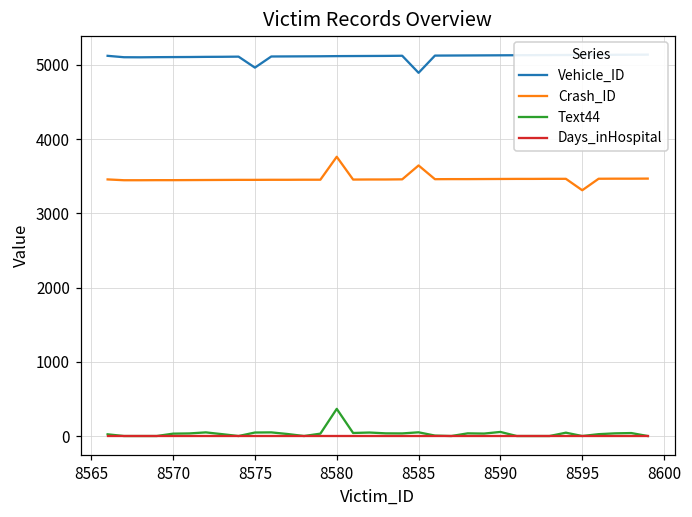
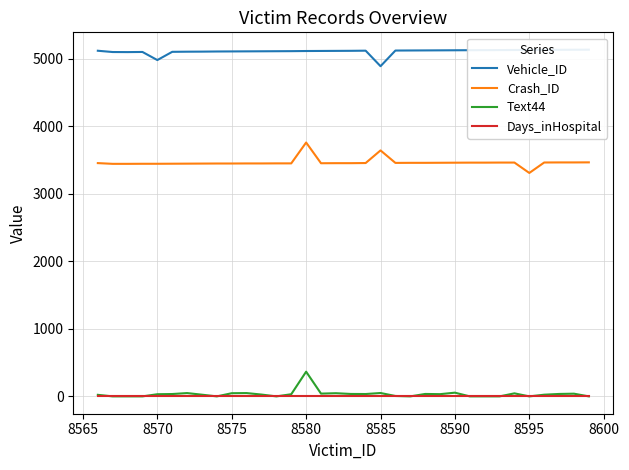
  {
    "Vehicle_ID": {
-     "8570": 5100,
-     "8575": 5000,
+     "8570": 5000,
+     "8575": 5100,
      "8580": 5100,
      "8585": 4900,
      "8590": 5100
    },
    "Crash_ID": {
      "8570": 3400,
      "8575": 3500,
      "8580": 3800,
      "8585": 3600,
      "8590": 3500,
      "8595": 3300
    },
    "Text44": {
      "8575": 0,
      "8580": 400,
      "8585": 100,
      "8590": 100
    },
    "Days_inHospital": {
      "8575": 0,
      "8580": 0,
      "8585": 0,
      "8590": 0
    }
  }
